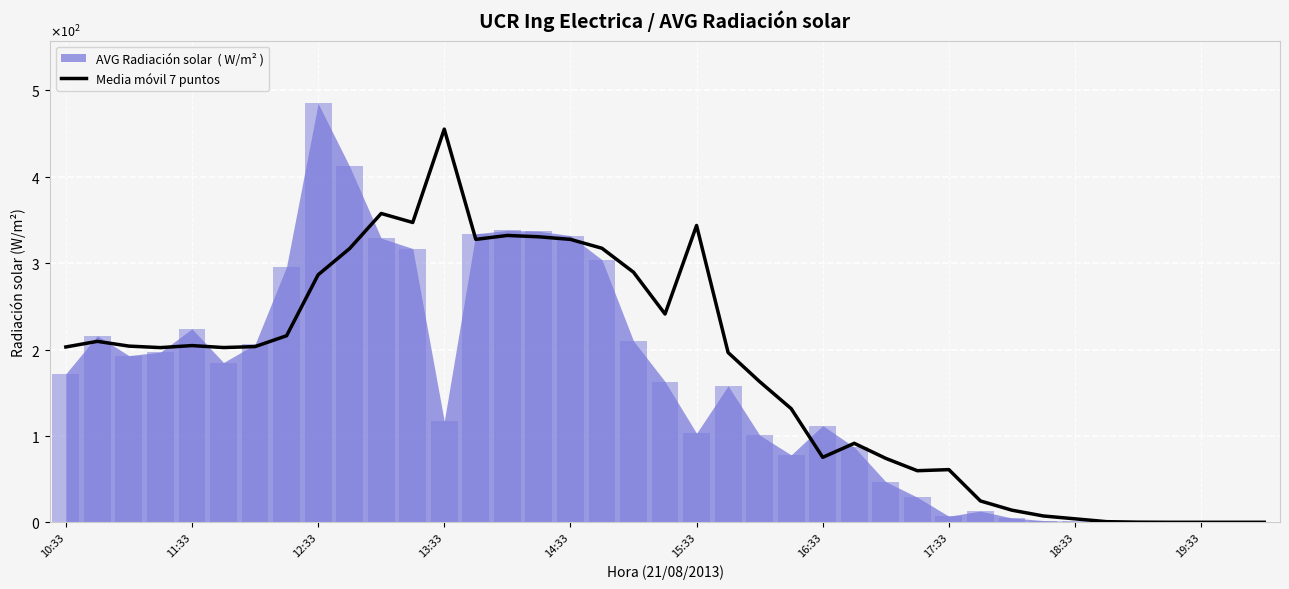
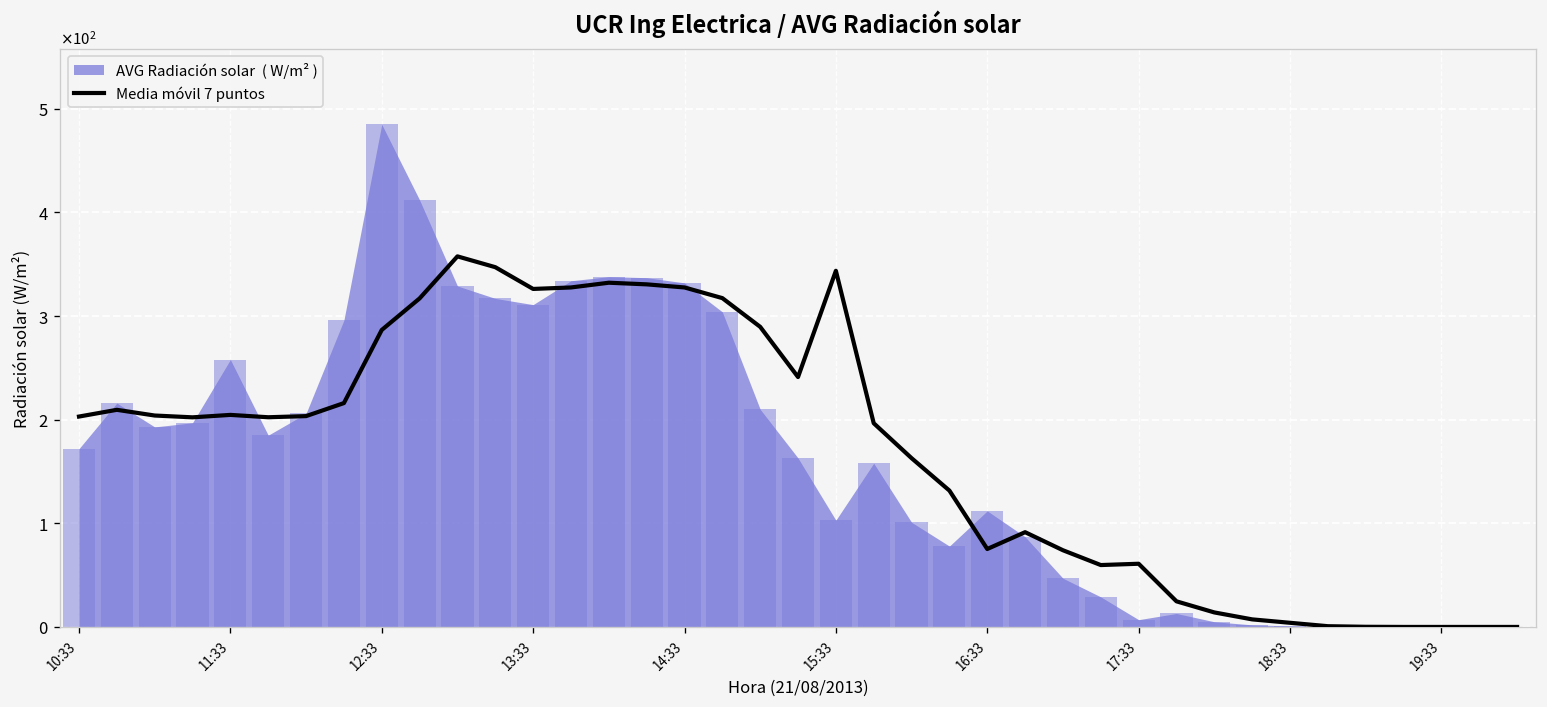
  {
    "Media móvil 7 puntos": {
      "10:33": 200,
      "11:33": 200,
      "12:33": 290,
-     "13:33": 460,
+     "13:33": 330,
      "14:33": 330,
      "15:33": 340,
      "16:33": 80,
      "17:33": 60,
      "18:33": 0
    },
    "AVG Radiación solar ( W/m² )": {
      "10:33": 170,
-     "11:33": 220,
+     "11:33": 260,
      "12:33": 490,
-     "13:33": 120,
+     "13:33": 310,
      "14:33": 330,
      "15:33": 100,
      "16:33": 110,
      "17:33": 10,
      "19:33": 0
    }
  }
